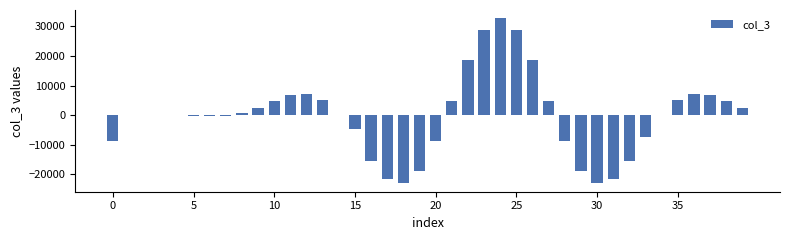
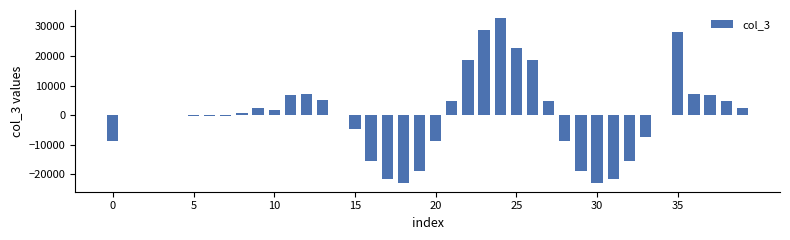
  {
    "0": -9000,
-   "10": 5000,
+   "10": 2000,
    "15": -5000,
    "20": -9000,
-   "25": 29000,
+   "25": 23000,
    "30": -23000,
-   "35": 5000
+   "35": 28000
  }
